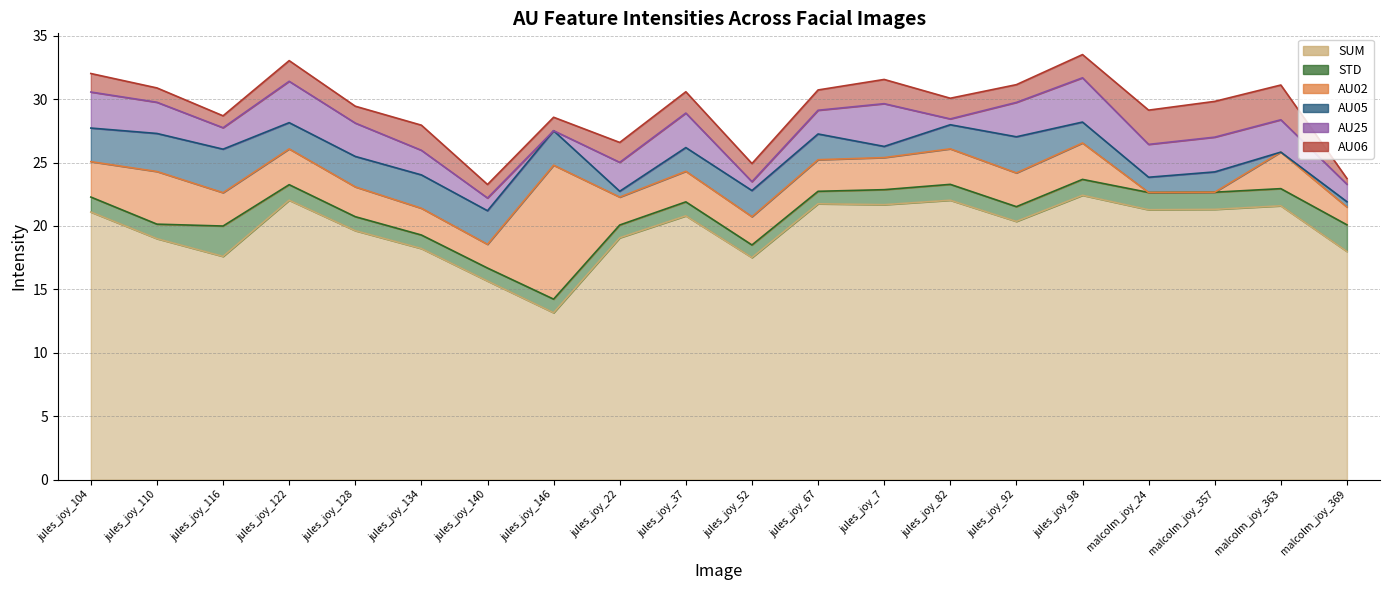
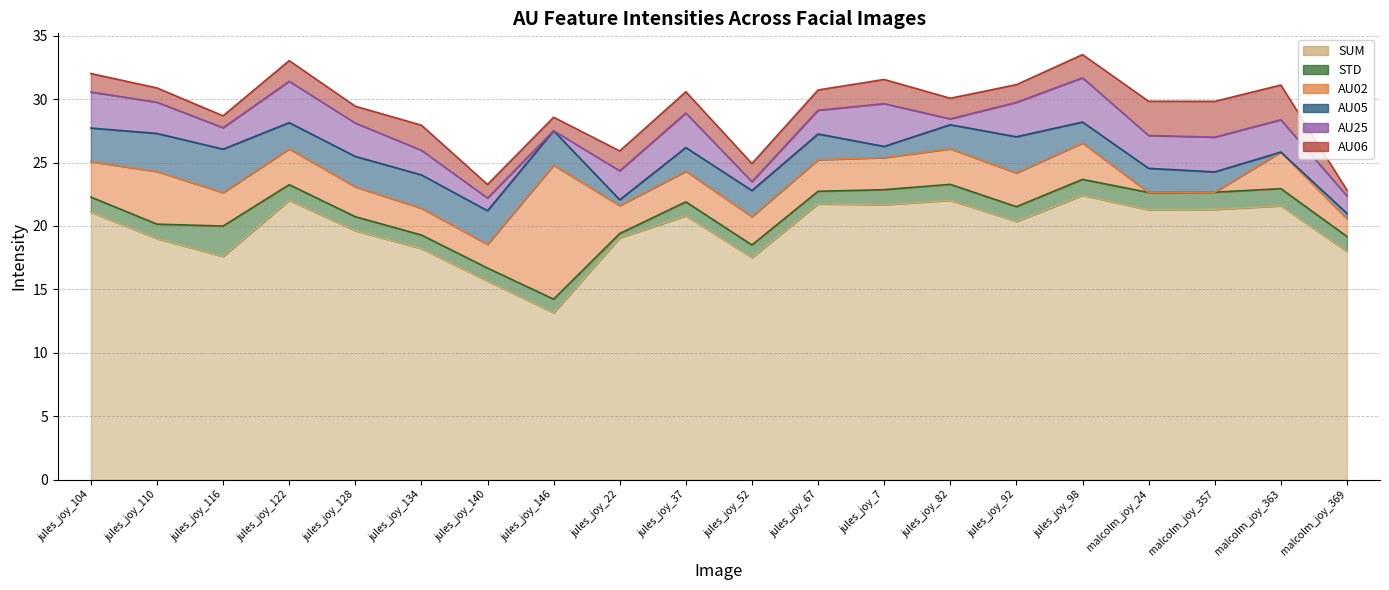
  {
    "SUM": {
      "jules_joy_104": 21.1,
      "jules_joy_110": 19.0,
      "jules_joy_116": 17.6,
      "jules_joy_122": 22.0,
      "jules_joy_128": 19.6,
      "jules_joy_134": 18.2,
      "jules_joy_140": 15.7,
      "jules_joy_146": 13.2,
      "jules_joy_22": 19.1,
      "jules_joy_37": 20.8,
      "jules_joy_52": 17.5,
      "jules_joy_67": 21.8,
      "jules_joy_7": 21.7,
      "jules_joy_82": 22.0,
      "jules_joy_92": 20.4,
      "jules_joy_98": 22.4,
      "malcolm_joy_24": 21.3,
      "malcolm_joy_357": 21.3,
      "malcolm_joy_363": 21.6,
      "malcolm_joy_369": 18.0
    },
    "STD": {
      "jules_joy_104": 1.2,
      "jules_joy_110": 1.1,
      "jules_joy_116": 2.4,
      "jules_joy_122": 1.2,
      "jules_joy_128": 1.1,
      "jules_joy_134": 1.1,
      "jules_joy_140": 1.0,
      "jules_joy_146": 1.1,
-     "jules_joy_22": 1.0,
+     "jules_joy_22": 0.3,
      "jules_joy_37": 1.1,
      "jules_joy_52": 1.0,
      "jules_joy_67": 1.0,
      "jules_joy_7": 1.2,
      "jules_joy_82": 1.3,
      "jules_joy_92": 1.2,
      "jules_joy_98": 1.3,
      "malcolm_joy_363": 1.4,
-     "malcolm_joy_369": 2.1
+     "malcolm_joy_369": 1.2
    },
    "AU02": {
      "jules_joy_104": 2.8,
      "jules_joy_110": 4.1,
      "jules_joy_116": 2.6,
      "jules_joy_122": 2.8,
      "jules_joy_128": 2.4,
      "jules_joy_134": 2.1,
      "jules_joy_140": 1.9,
      "jules_joy_146": 10.6,
      "jules_joy_22": 2.2,
      "jules_joy_37": 2.4,
      "jules_joy_52": 2.2,
      "jules_joy_67": 2.5,
      "jules_joy_7": 2.5,
      "jules_joy_82": 2.8,
      "jules_joy_92": 2.7,
      "jules_joy_98": 2.9,
      "malcolm_joy_369": 1.4
    },
    "AU05": {
      "jules_joy_104": 2.6,
      "jules_joy_110": 3.0,
      "jules_joy_116": 3.4,
      "jules_joy_122": 2.1,
      "jules_joy_128": 2.4,
      "jules_joy_134": 2.6,
      "jules_joy_140": 2.6,
      "jules_joy_22": 0.5,
      "jules_joy_37": 1.9,
      "jules_joy_52": 2.1,
      "jules_joy_67": 2.0,
      "jules_joy_7": 0.9,
      "jules_joy_82": 1.9,
      "jules_joy_92": 2.9,
      "jules_joy_98": 1.6,
-     "malcolm_joy_24": 1.2,
+     "malcolm_joy_24": 1.9,
      "malcolm_joy_357": 1.6,
      "malcolm_joy_369": 0.4
    },
    "AU25": {
      "jules_joy_104": 2.8,
      "jules_joy_110": 2.5,
      "jules_joy_116": 1.7,
      "jules_joy_122": 3.3,
      "jules_joy_128": 2.6,
      "jules_joy_134": 1.9,
      "jules_joy_140": 1.0,
      "jules_joy_22": 2.3,
      "jules_joy_37": 2.7,
      "jules_joy_52": 0.7,
      "jules_joy_67": 1.9,
      "jules_joy_7": 3.4,
      "jules_joy_82": 0.5,
      "jules_joy_92": 2.7,
      "jules_joy_98": 3.5,
      "malcolm_joy_24": 2.6,
      "malcolm_joy_357": 2.7,
      "malcolm_joy_363": 2.6,
      "malcolm_joy_369": 1.4
    },
    "AU06": {
      "jules_joy_104": 1.5,
      "jules_joy_110": 1.1,
      "jules_joy_116": 0.9,
      "jules_joy_122": 1.6,
      "jules_joy_128": 1.3,
      "jules_joy_134": 2.0,
      "jules_joy_140": 1.1,
      "jules_joy_146": 1.1,
      "jules_joy_22": 1.6,
      "jules_joy_37": 1.7,
      "jules_joy_52": 1.4,
      "jules_joy_67": 1.6,
      "jules_joy_7": 1.9,
      "jules_joy_82": 1.6,
      "jules_joy_92": 1.4,
      "jules_joy_98": 1.8,
      "malcolm_joy_24": 2.7,
      "malcolm_joy_357": 2.8,
      "malcolm_joy_363": 2.7,
      "malcolm_joy_369": 0.4
    }
  }
